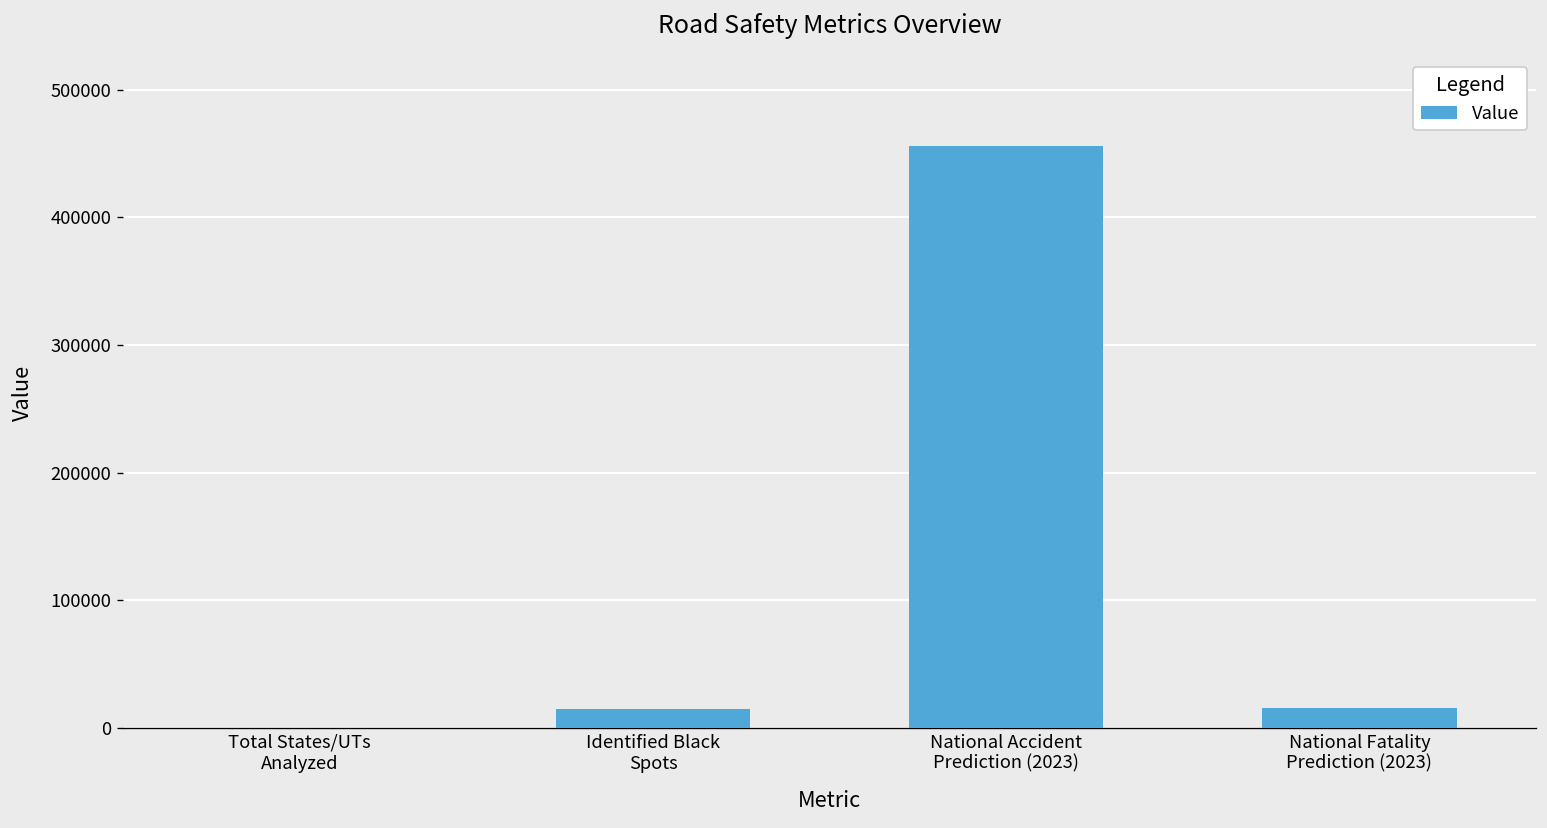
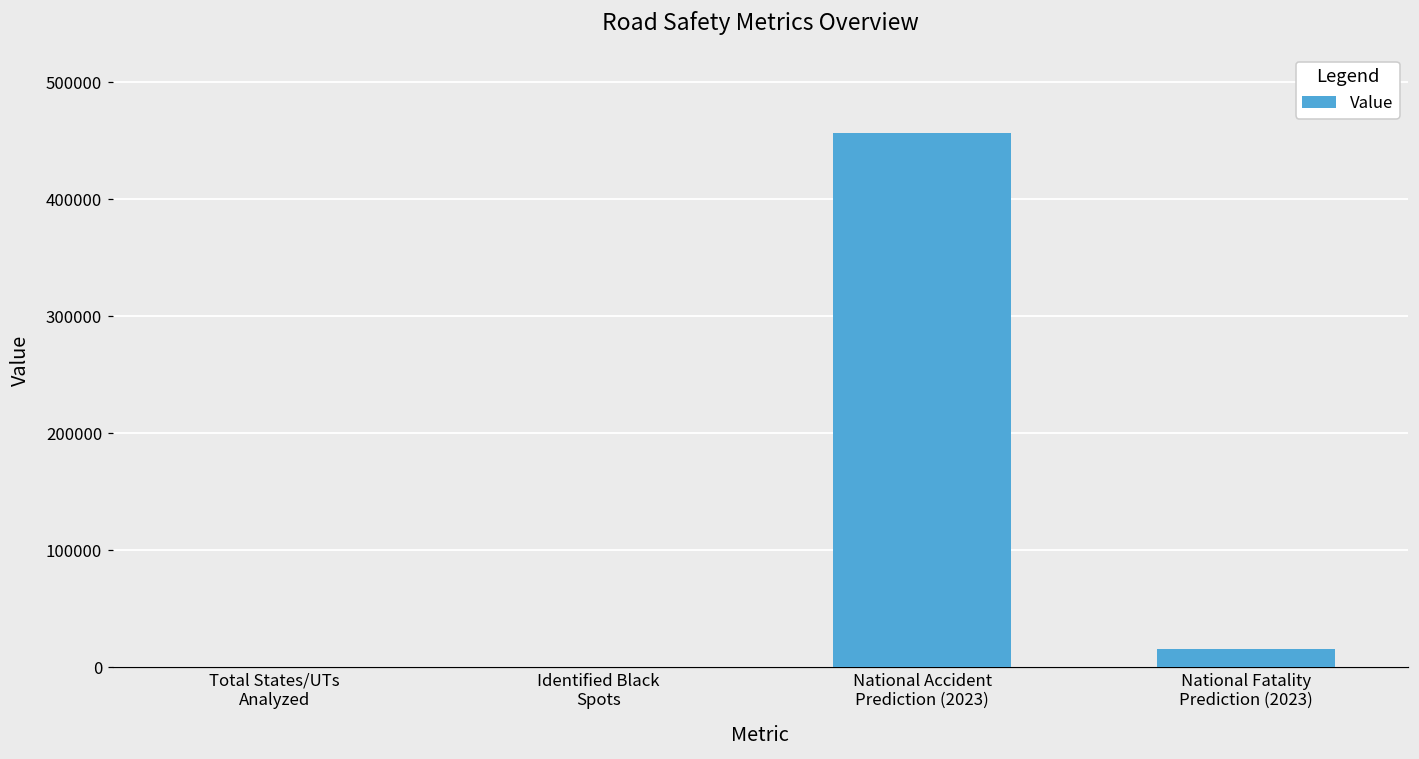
  {
-   "Identified Black Spots": 15000,
+   "Identified Black Spots": 0,
    "National Accident Prediction (2023)": 456000,
    "National Fatality Prediction (2023)": 16000
  }
